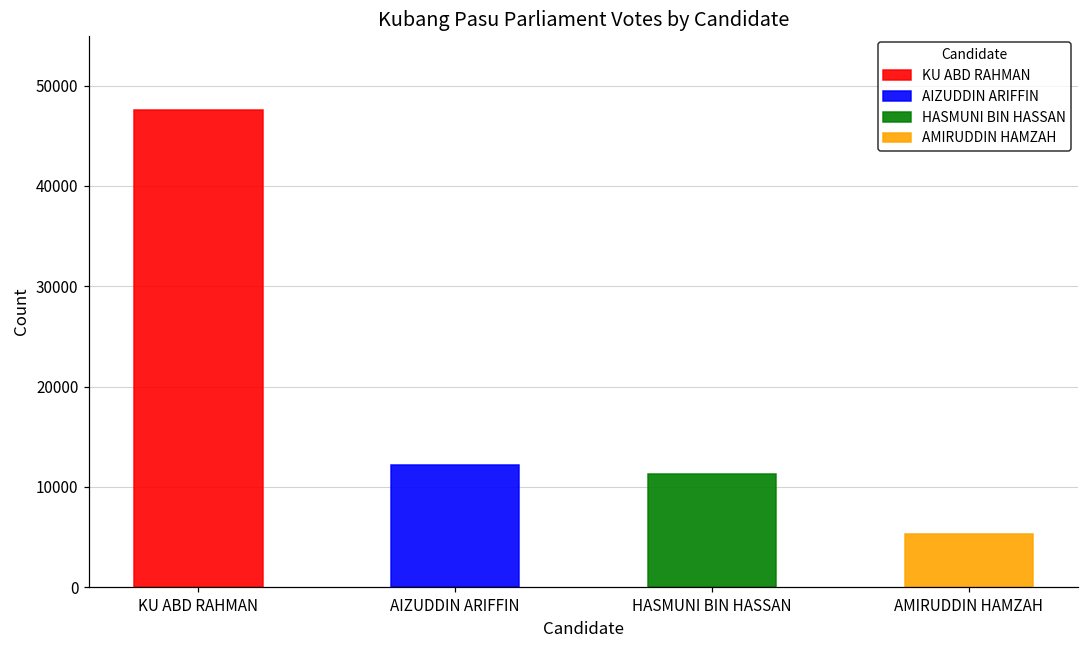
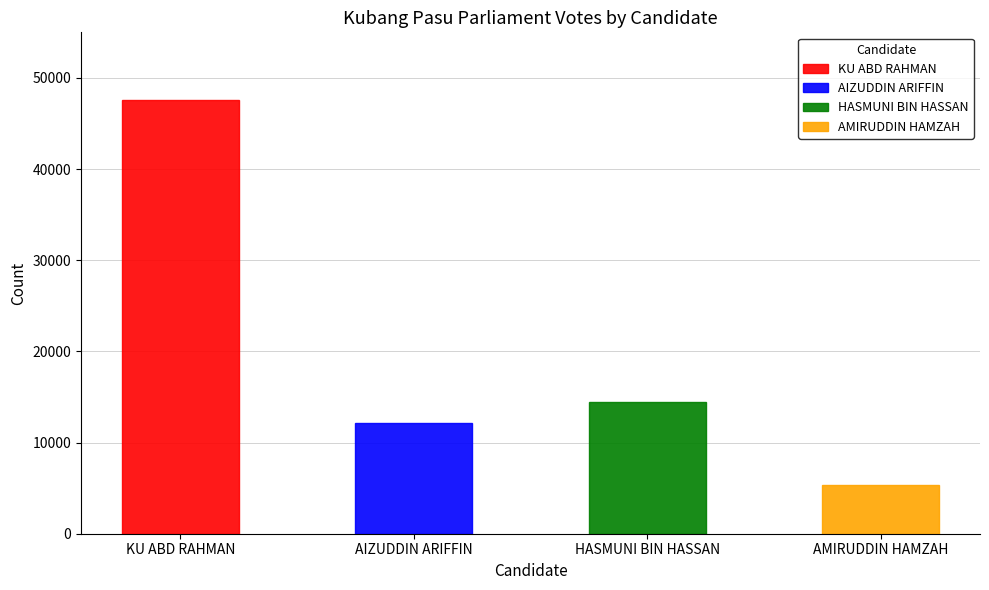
  {
    "KU ABD RAHMAN": 48000,
    "AIZUDDIN ARIFFIN": 12000,
-   "HASMUNI BIN HASSAN": 11000,
+   "HASMUNI BIN HASSAN": 14000,
    "AMIRUDDIN HAMZAH": 5000
  }
